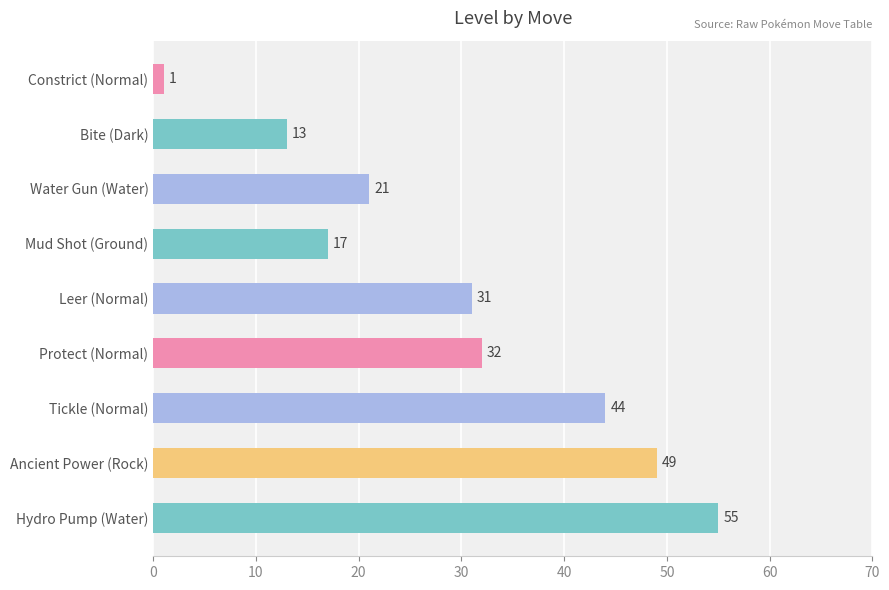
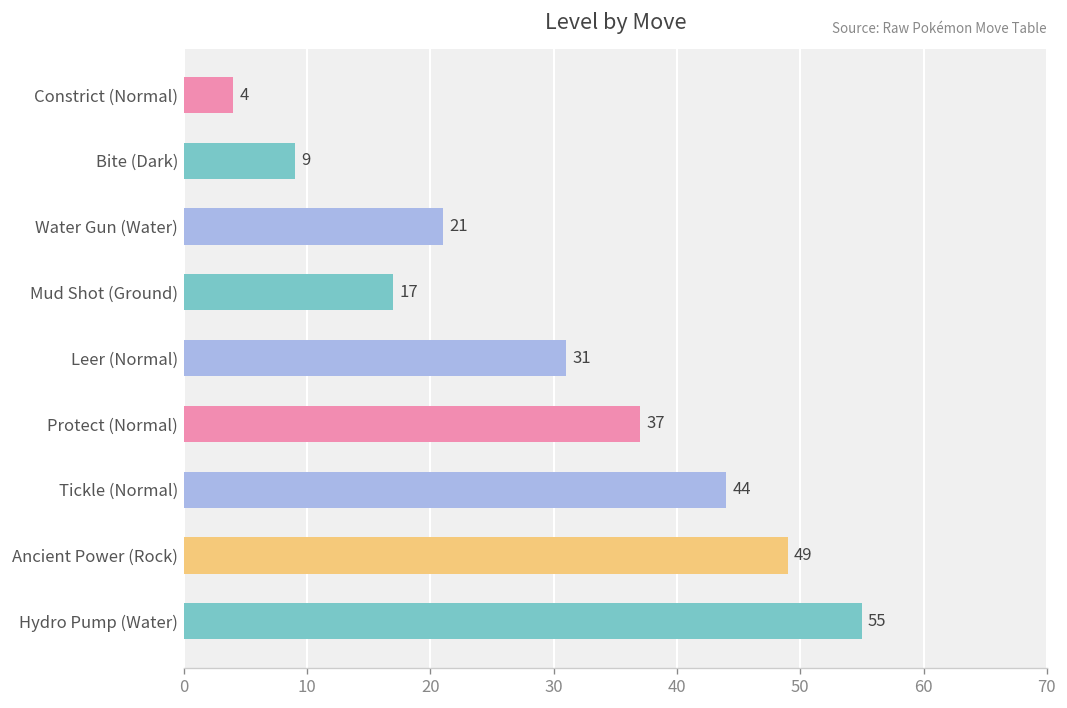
  {
-   "Constrict (Normal)": 1,
-   "Bite (Dark)": 13,
+   "Constrict (Normal)": 4,
+   "Bite (Dark)": 9,
    "Water Gun (Water)": 21,
    "Mud Shot (Ground)": 17,
    "Leer (Normal)": 31,
-   "Protect (Normal)": 32,
+   "Protect (Normal)": 37,
    "Tickle (Normal)": 44,
    "Ancient Power (Rock)": 49,
    "Hydro Pump (Water)": 55
  }
